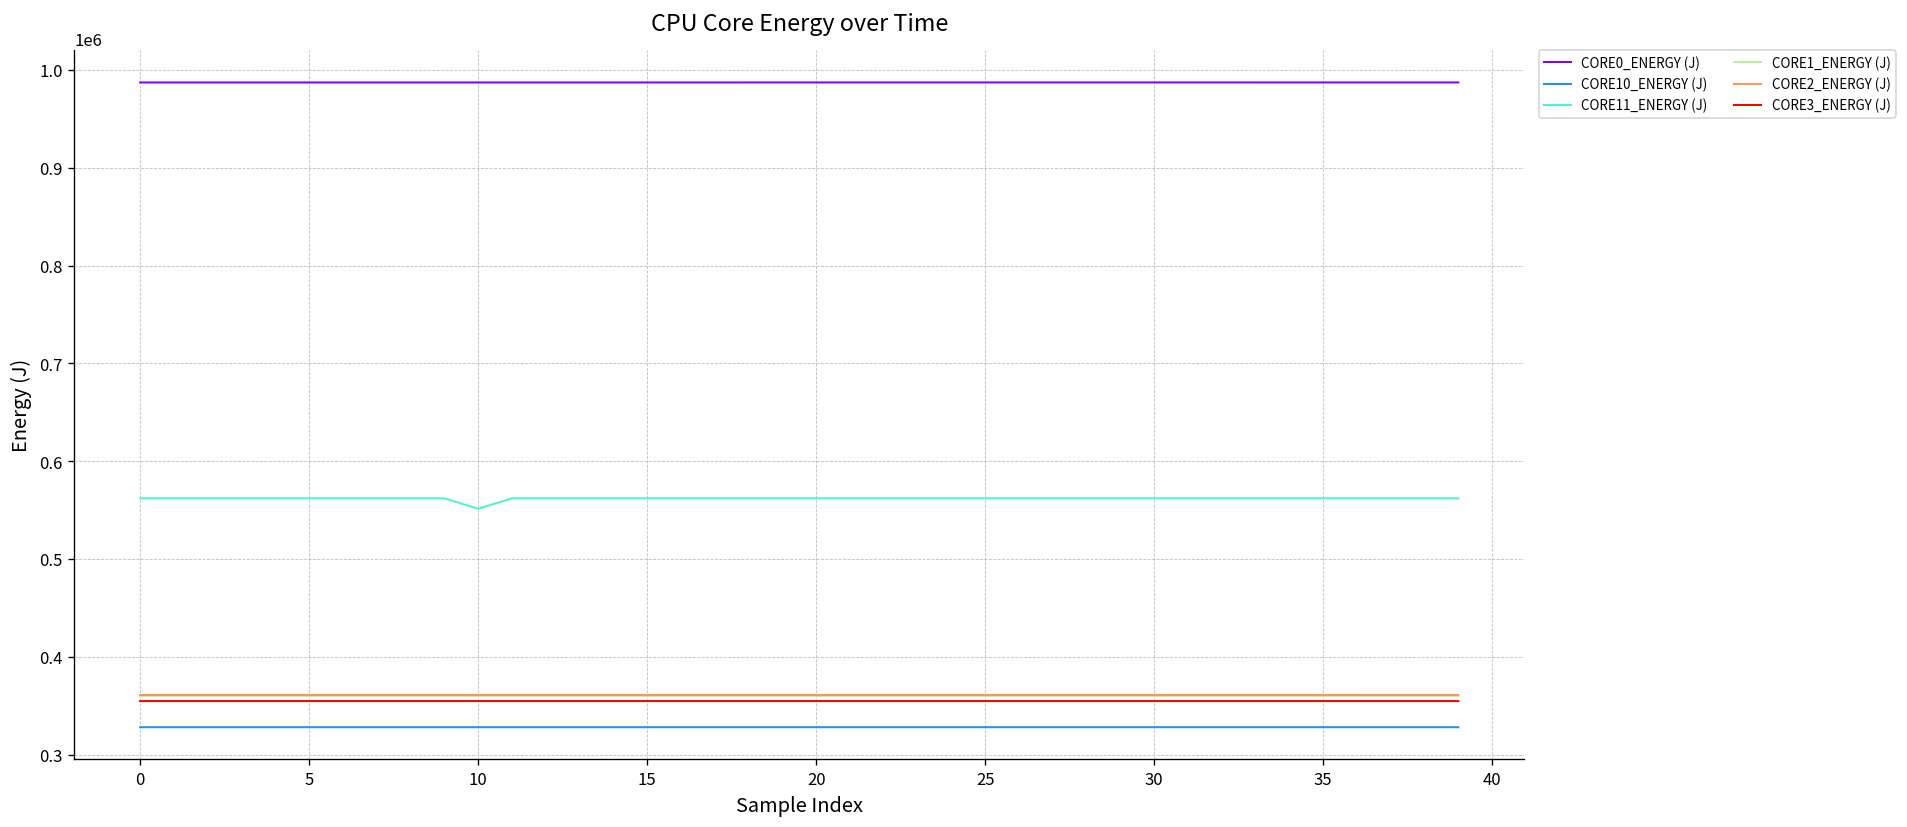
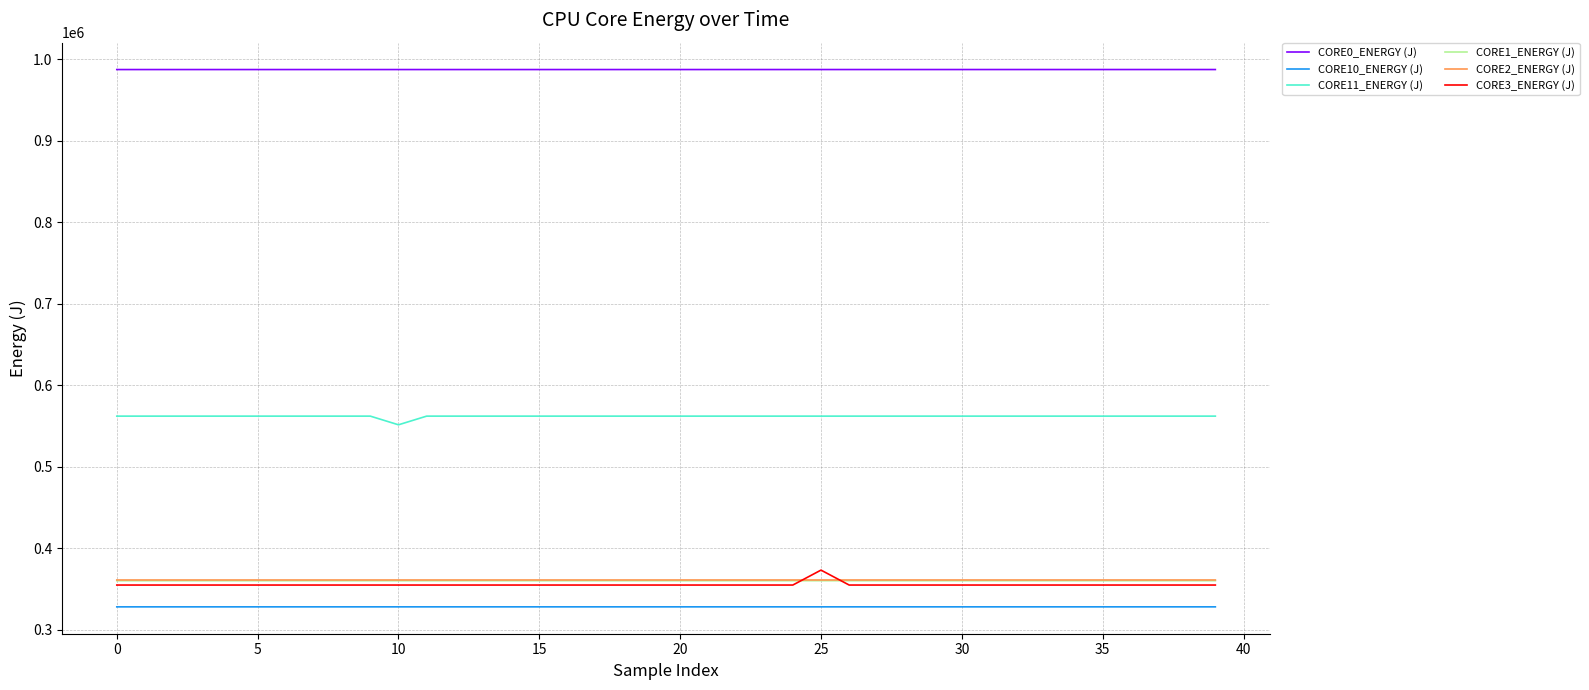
  {
    "CORE0_ENERGY (J)": {
      "0": 990000,
      "5": 990000,
      "10": 990000,
      "15": 990000,
      "20": 990000,
      "25": 990000,
      "30": 990000,
      "35": 990000
    },
    "CORE10_ENERGY (J)": {
      "0": 330000,
      "5": 330000,
      "10": 330000,
      "15": 330000,
      "20": 330000,
      "25": 330000,
      "30": 330000,
      "35": 330000
    },
    "CORE11_ENERGY (J)": {
      "0": 560000,
      "5": 560000,
      "10": 550000,
      "15": 560000,
      "20": 560000,
      "25": 560000,
      "30": 560000,
      "35": 560000
    },
    "CORE3_ENERGY (J)": {
      "0": 350000,
      "5": 350000,
      "10": 350000,
      "15": 350000,
      "20": 350000,
-     "25": 350000,
+     "25": 370000,
      "30": 350000,
      "35": 350000
    }
  }
